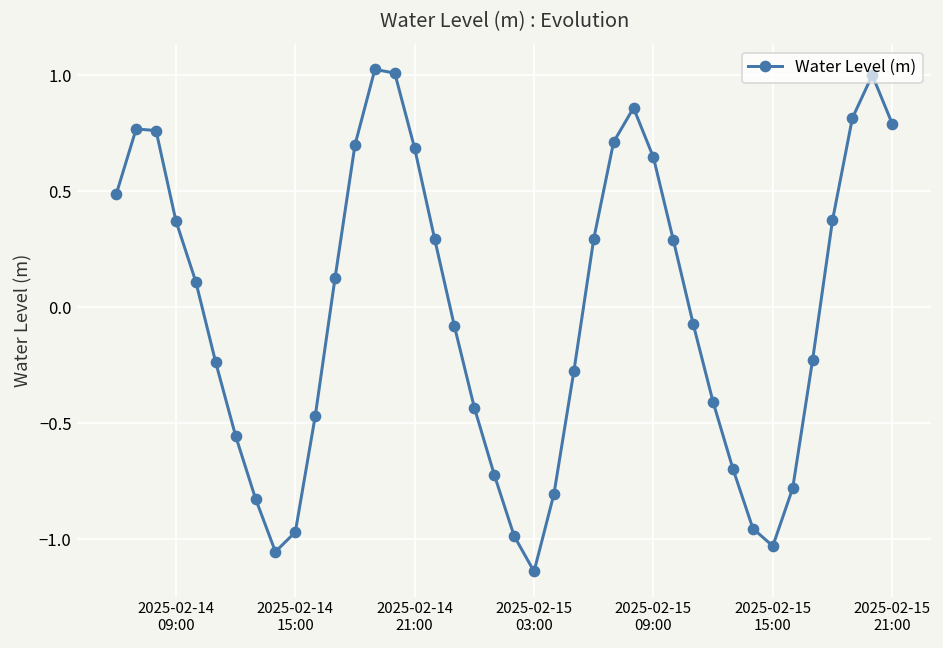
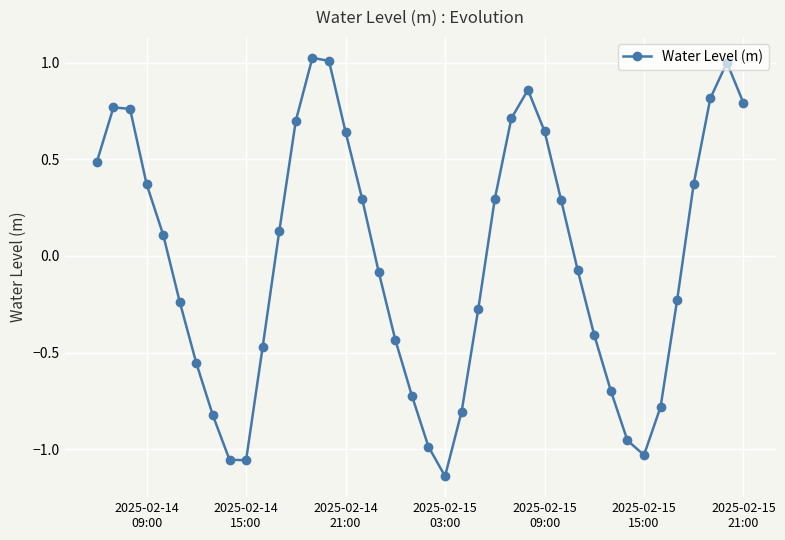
  {
    "2025-02-14 09:00": 0.37,
-   "2025-02-14 15:00": -0.97,
-   "2025-02-14 21:00": 0.68,
+   "2025-02-14 15:00": -1.06,
+   "2025-02-14 21:00": 0.64,
    "2025-02-15 03:00": -1.14,
    "2025-02-15 09:00": 0.65,
    "2025-02-15 15:00": -1.03,
    "2025-02-15 21:00": 0.79
  }
